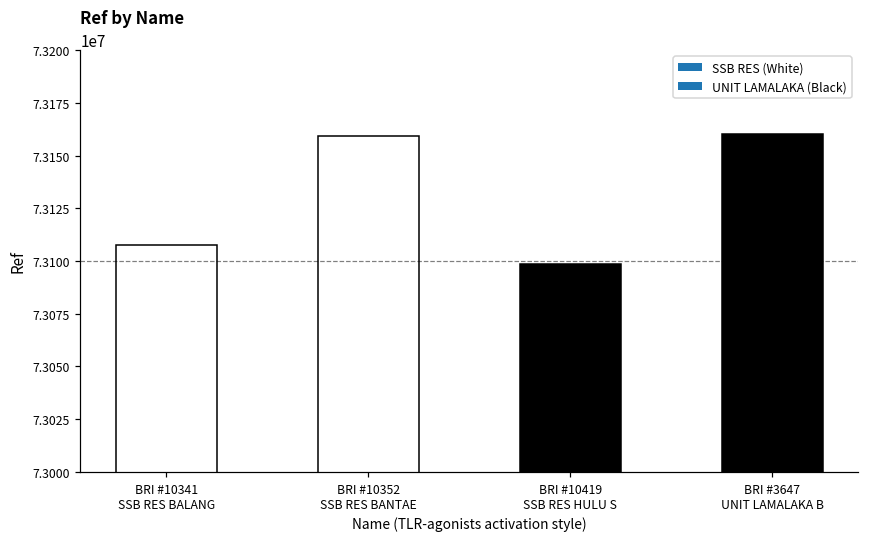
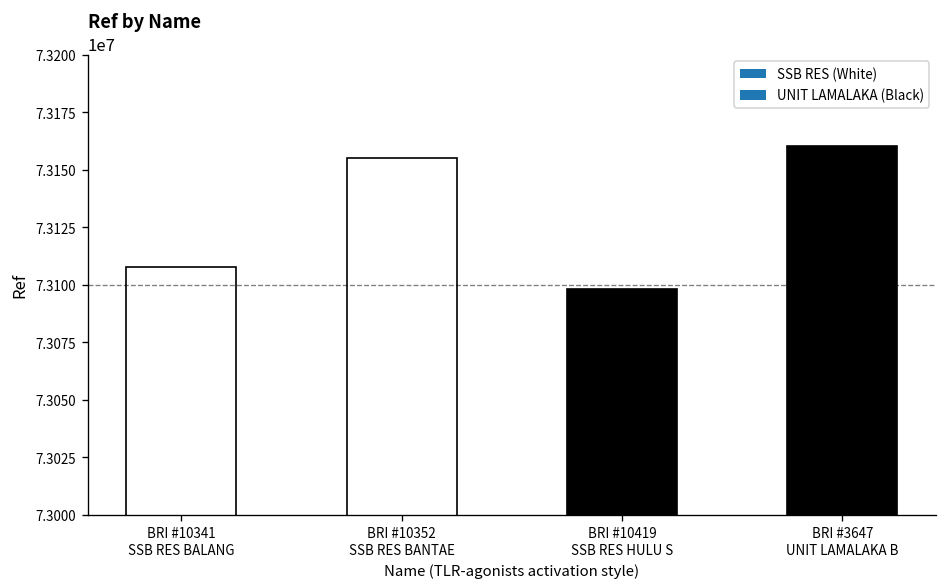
  {
    "BRI #10341 SSB RES BALANG": 73108000,
-   "BRI #10352 SSB RES BANTAE": 73159000,
+   "BRI #10352 SSB RES BANTAE": 73155000,
    "BRI #10419 SSB RES HULU S": 73098000,
    "BRI #3647 UNIT LAMALAKA B": 73160000
  }
